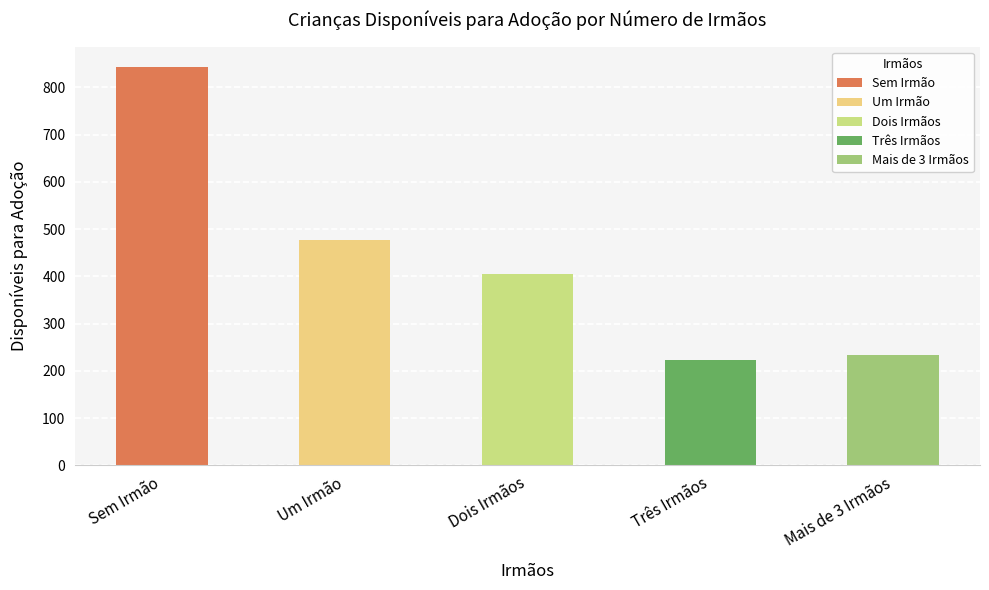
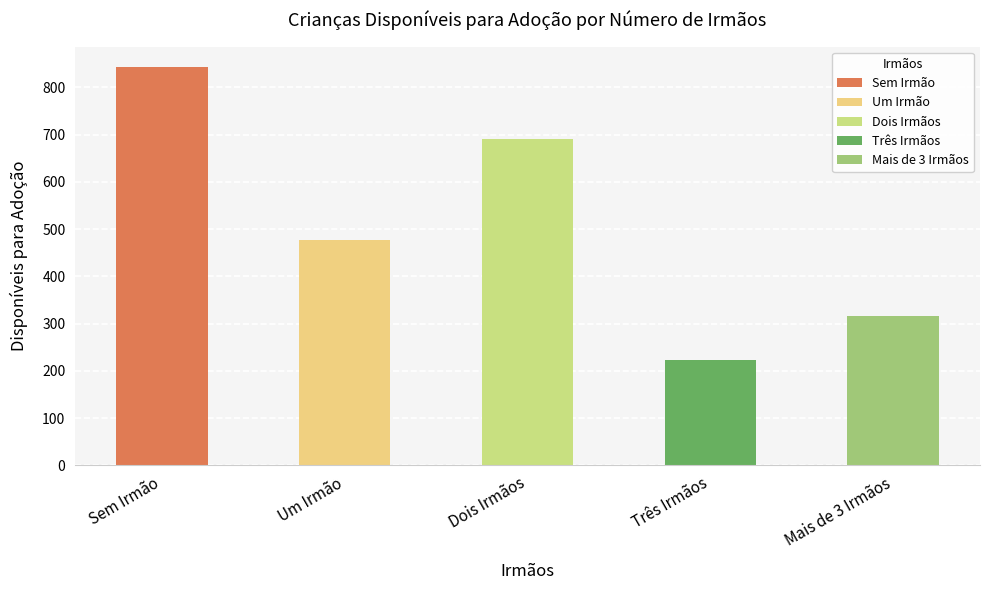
  {
    "Sem Irmão": 840,
    "Um Irmão": 480,
-   "Dois Irmãos": 410,
+   "Dois Irmãos": 690,
    "Três Irmãos": 220,
-   "Mais de 3 Irmãos": 230
+   "Mais de 3 Irmãos": 320
  }
